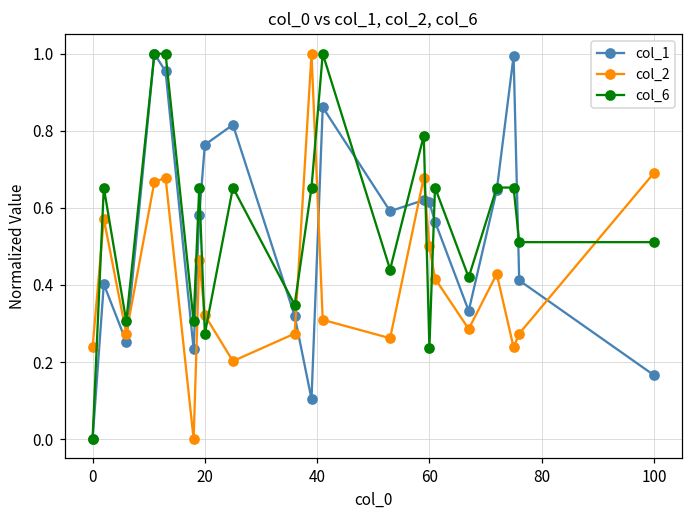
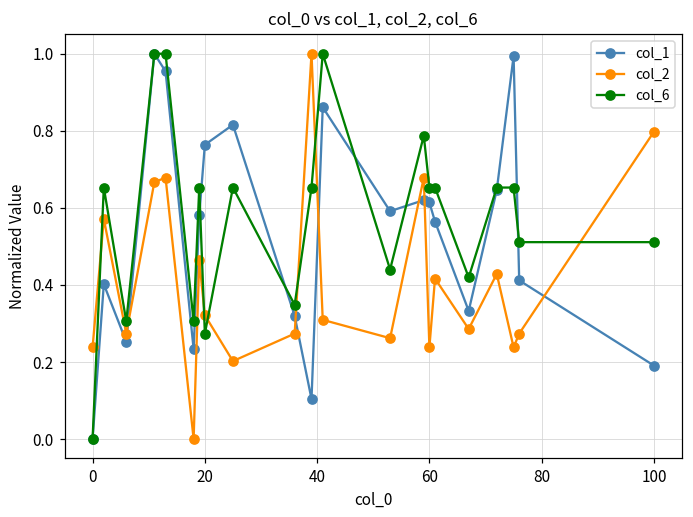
  {
    "col_1": {
      "20": 0.76,
      "60": 0.61,
-     "100": 0.17
+     "100": 0.19
    },
    "col_2": {
      "0": 0.24,
      "20": 0.32,
-     "60": 0.50,
-     "100": 0.69
+     "60": 0.24,
+     "100": 0.80
    },
    "col_6": {
      "20": 0.27,
-     "60": 0.24,
+     "60": 0.65,
      "100": 0.51
    }
  }
